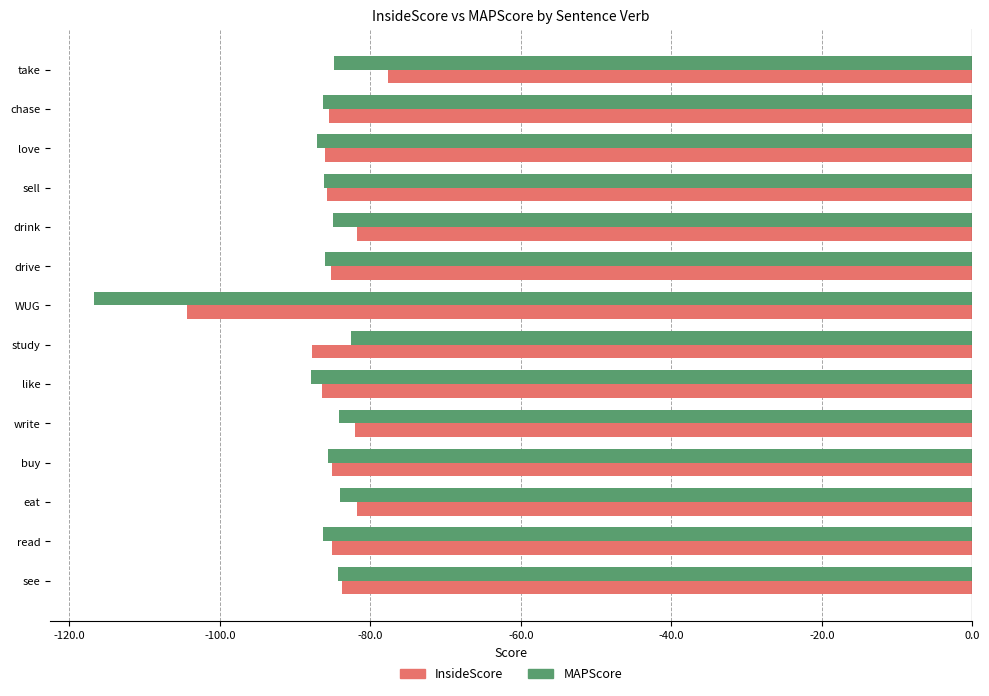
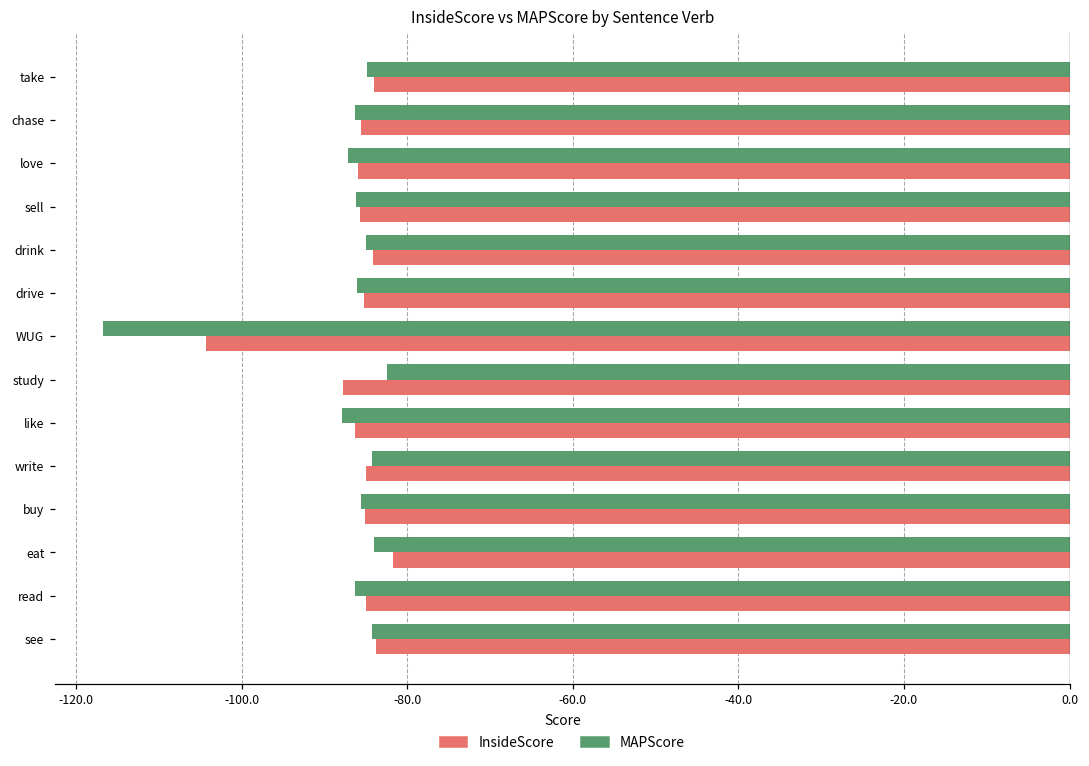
  {
    "InsideScore": {
-     "take": -78,
+     "take": -84,
      "chase": -86,
      "love": -86,
      "sell": -86,
-     "drink": -82,
+     "drink": -84,
      "drive": -85,
      "WUG": -104,
      "study": -88,
      "like": -86,
-     "write": -82,
+     "write": -85,
      "buy": -85,
      "eat": -82,
      "read": -85,
      "see": -84
    },
    "MAPScore": {
      "take": -85,
      "chase": -86,
      "love": -87,
      "sell": -86,
      "drink": -85,
      "drive": -86,
      "WUG": -117,
      "study": -83,
      "like": -88,
      "write": -84,
      "buy": -86,
      "eat": -84,
      "read": -86,
      "see": -84
    }
  }
